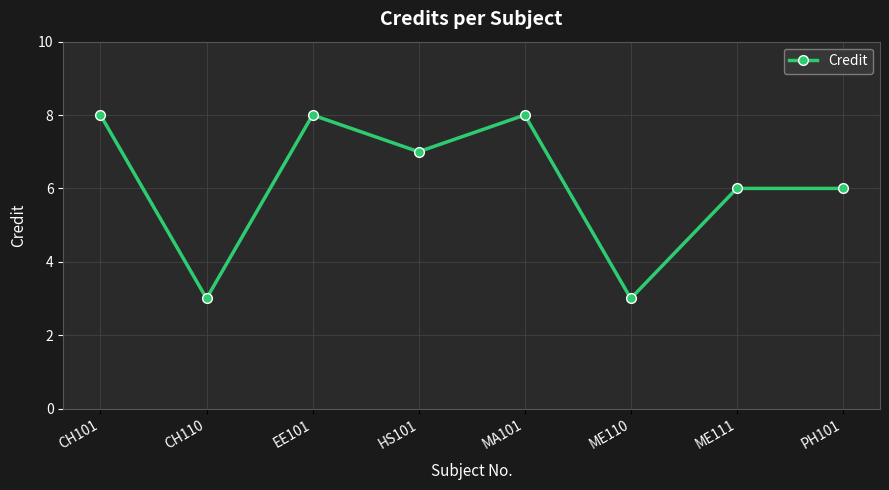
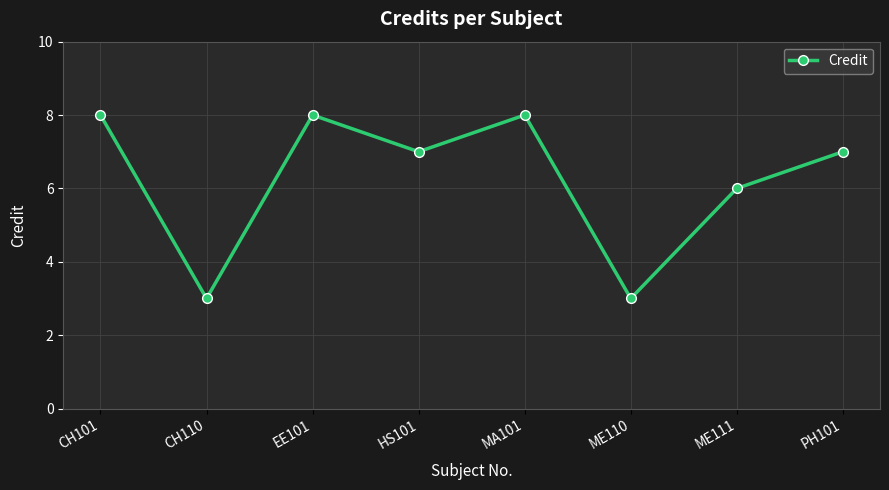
  {
    "CH101": 8,
    "CH110": 3,
    "EE101": 8,
    "HS101": 7,
    "MA101": 8,
    "ME110": 3,
    "ME111": 6,
-   "PH101": 6
+   "PH101": 7
  }
